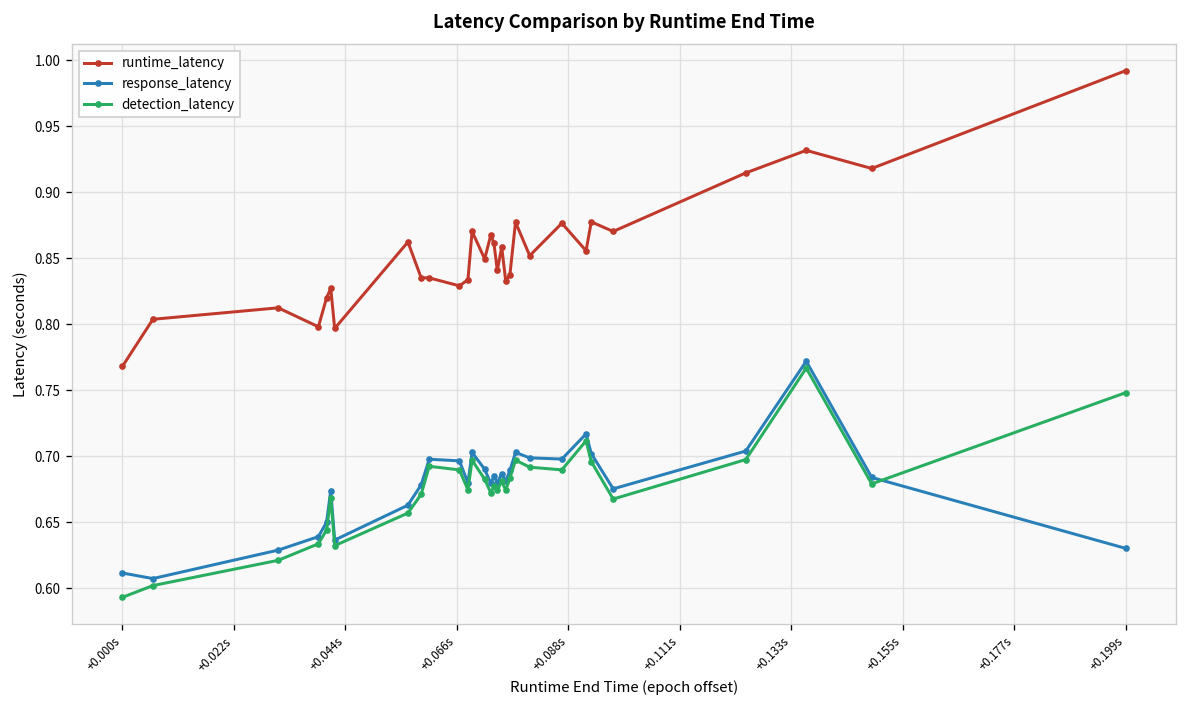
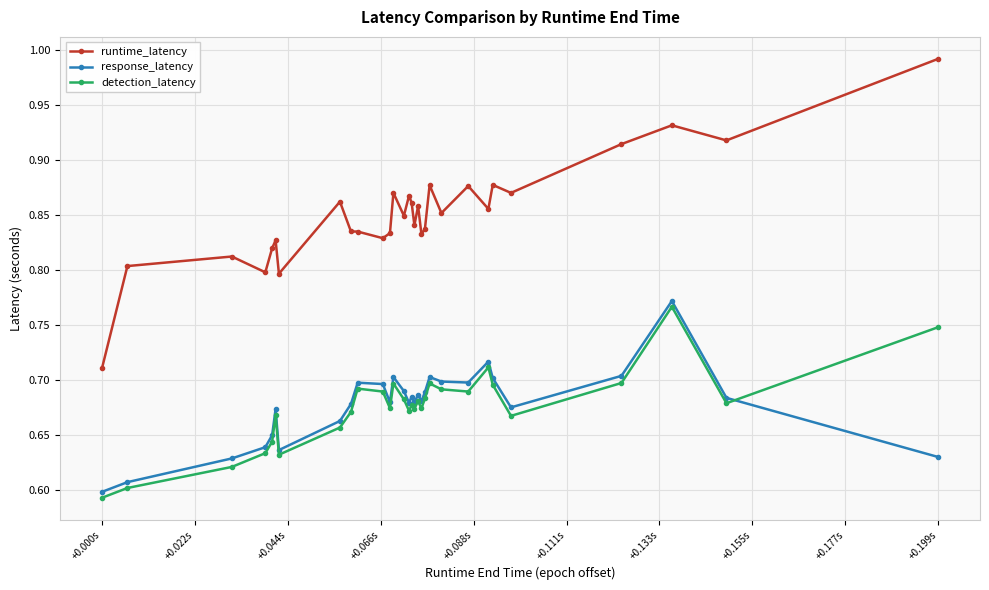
  {
    "runtime_latency": {
-     "+0.000s": 0.768,
+     "+0.000s": 0.711,
      "+0.199s": 0.992
    },
    "response_latency": {
-     "+0.000s": 0.611,
+     "+0.000s": 0.598,
      "+0.199s": 0.630
    },
    "detection_latency": {
      "+0.000s": 0.593,
      "+0.199s": 0.748
    }
  }
